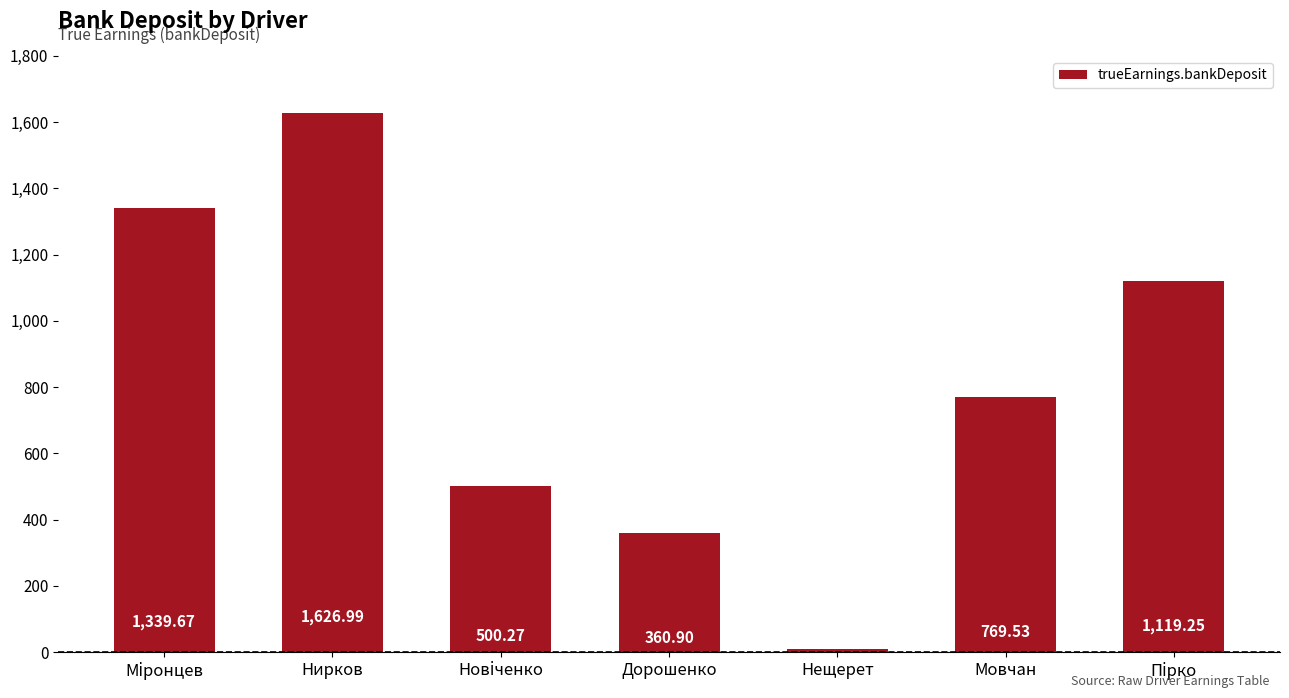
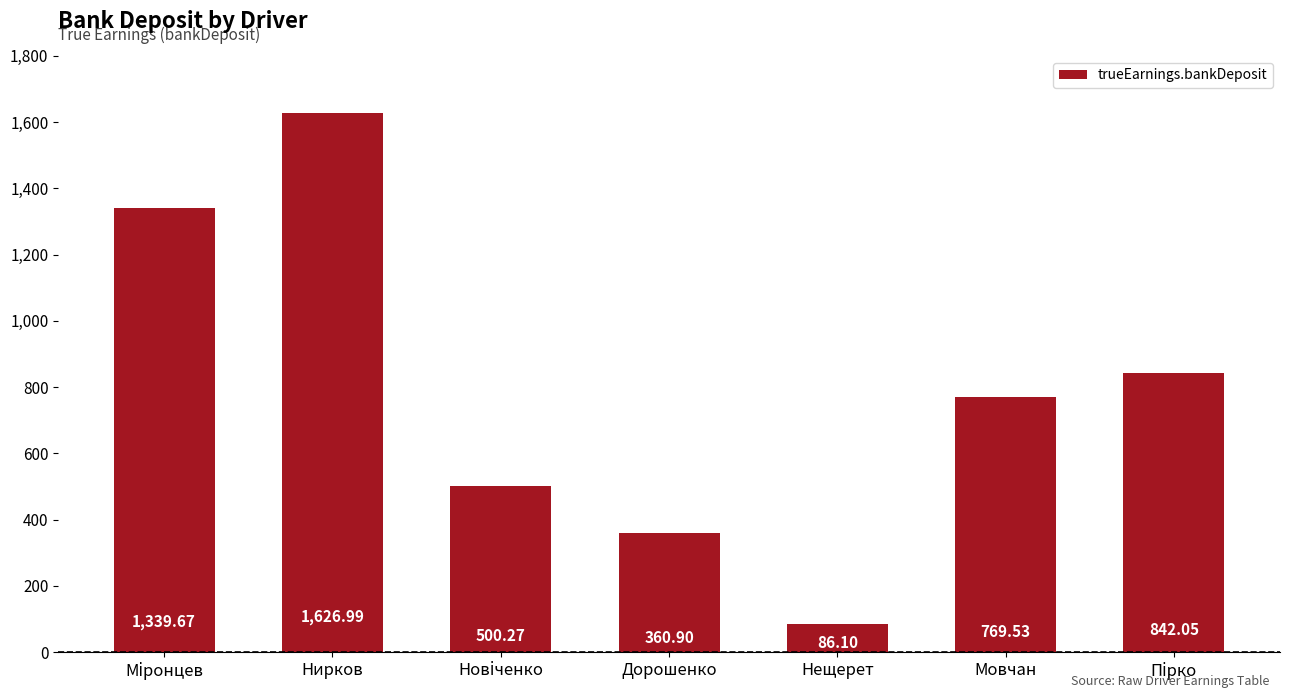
  {
    "Міронцев": "1,339.67",
    "Нирков": "1,626.99",
    "Новіченко": "500.27",
    "Дорошенко": "360.90",
-   "Нещерет": "10",
+   "Нещерет": "90",
    "Мовчан": "769.53",
-   "Пірко": "1,119.25"
+   "Пірко": "842.05"
  }
